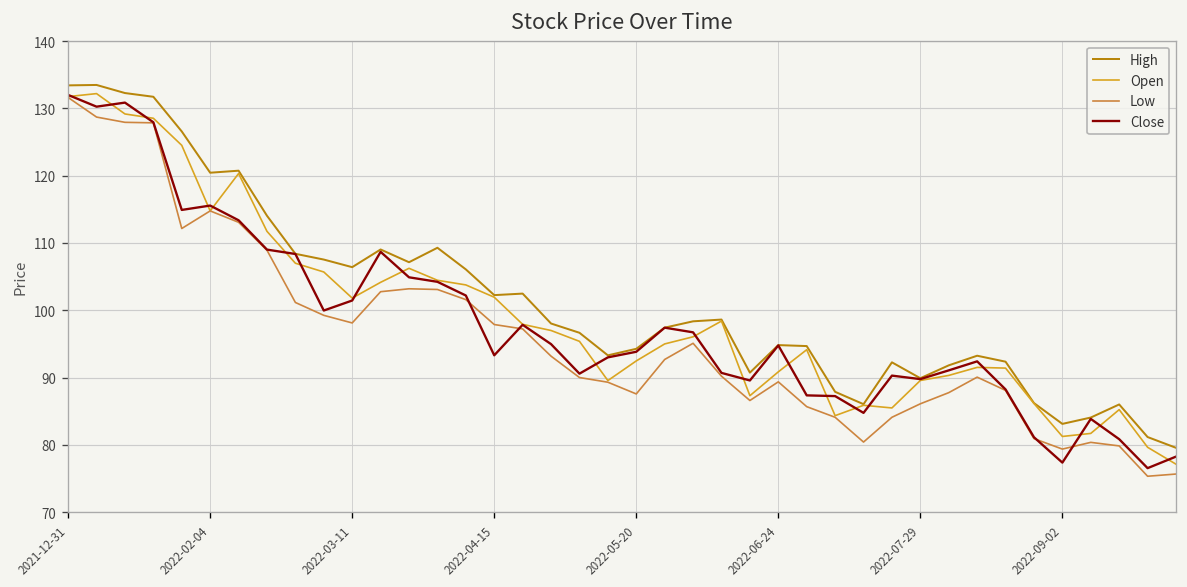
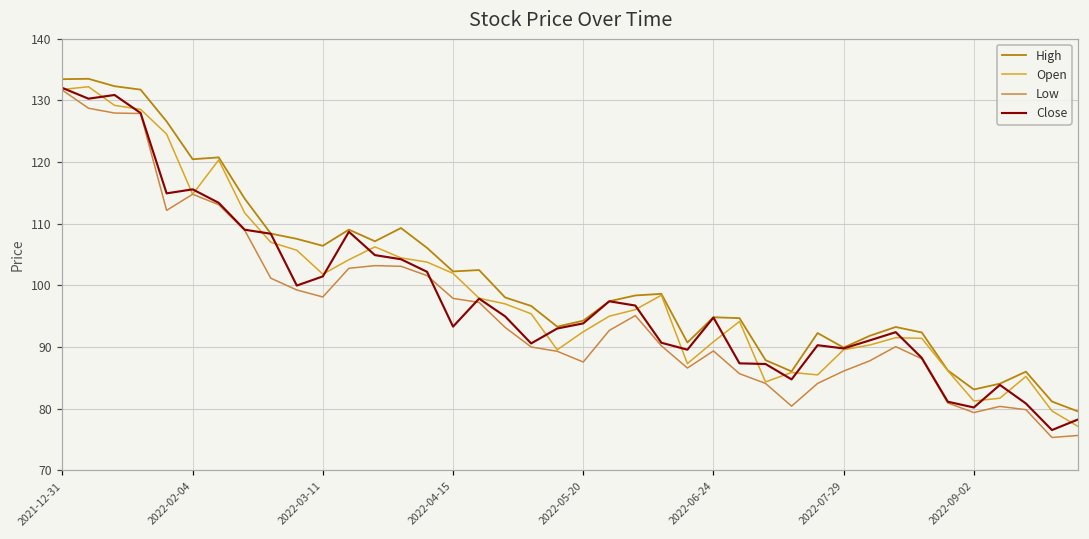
  {
    "Close": {
      "2022-02-04": 116,
      "2022-04-15": 93,
-     "2022-09-02": 77
+     "2022-09-02": 80
    }
  }
